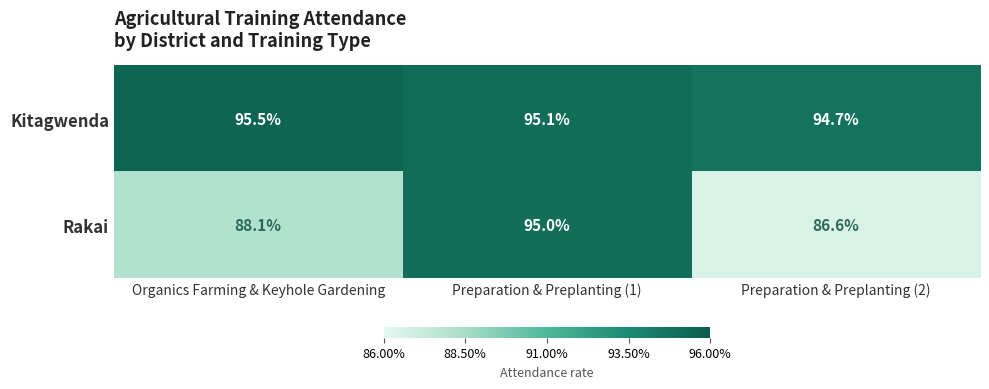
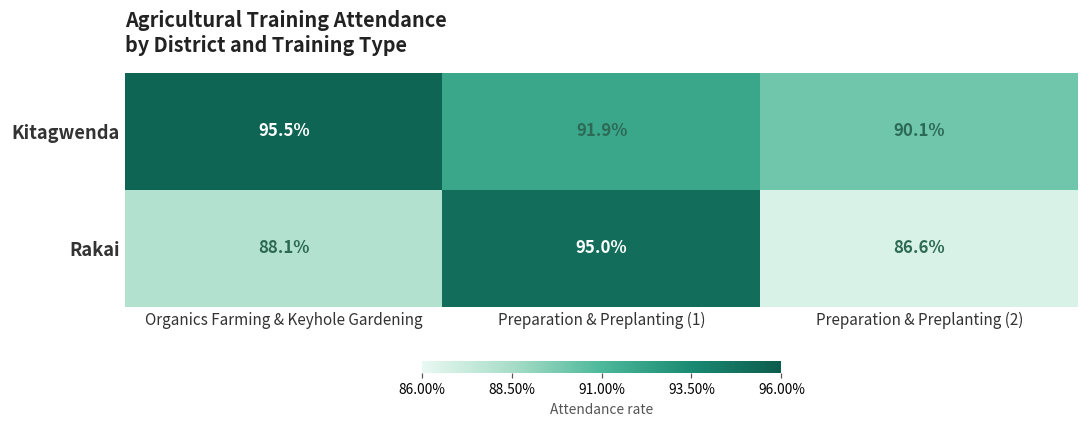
  {
    "Kitagwenda": {
      "Organics Farming & Keyhole Gardening": "95.5%",
-     "Preparation & Preplanting (1)": "95.1%",
-     "Preparation & Preplanting (2)": "94.7%"
+     "Preparation & Preplanting (1)": "91.9%",
+     "Preparation & Preplanting (2)": "90.1%"
    },
    "Rakai": {
      "Organics Farming & Keyhole Gardening": "88.1%",
      "Preparation & Preplanting (1)": "95.0%",
      "Preparation & Preplanting (2)": "86.6%"
    }
  }
